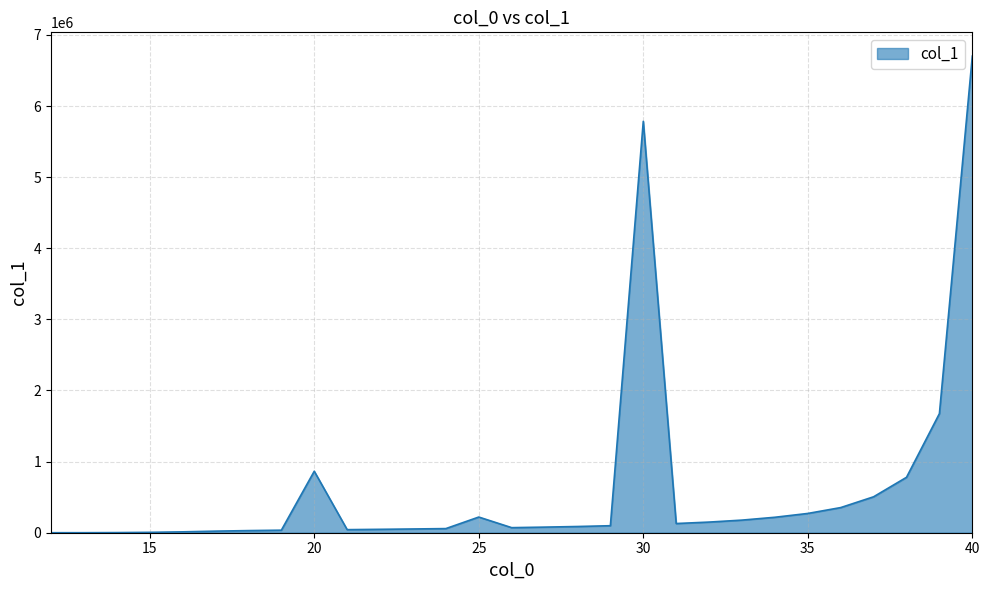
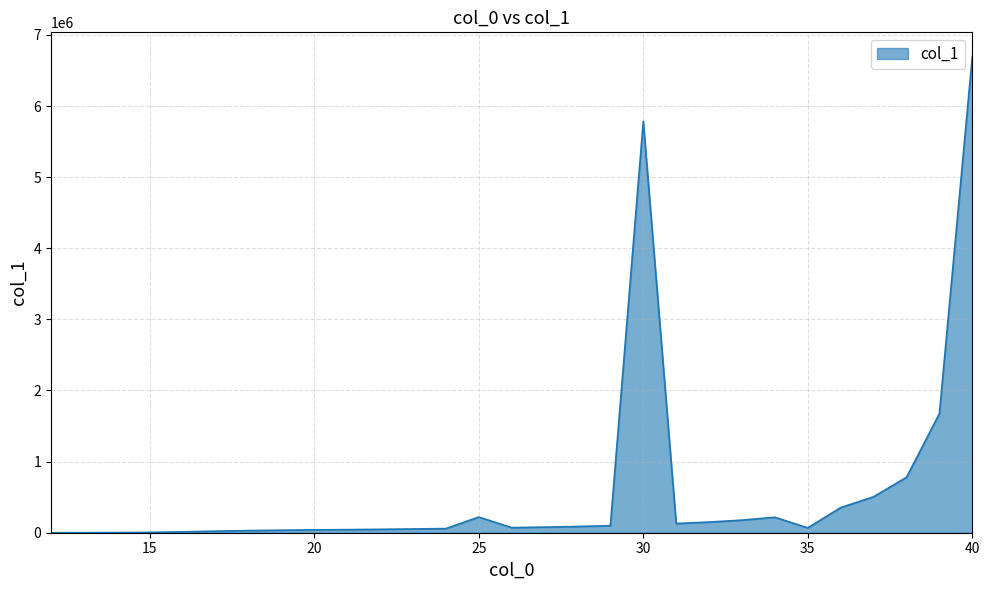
  {
    "15": 0,
-   "20": 900000,
+   "20": 0,
    "25": 200000,
    "30": 5800000,
-   "35": 300000,
+   "35": 100000,
    "40": 6700000
  }
